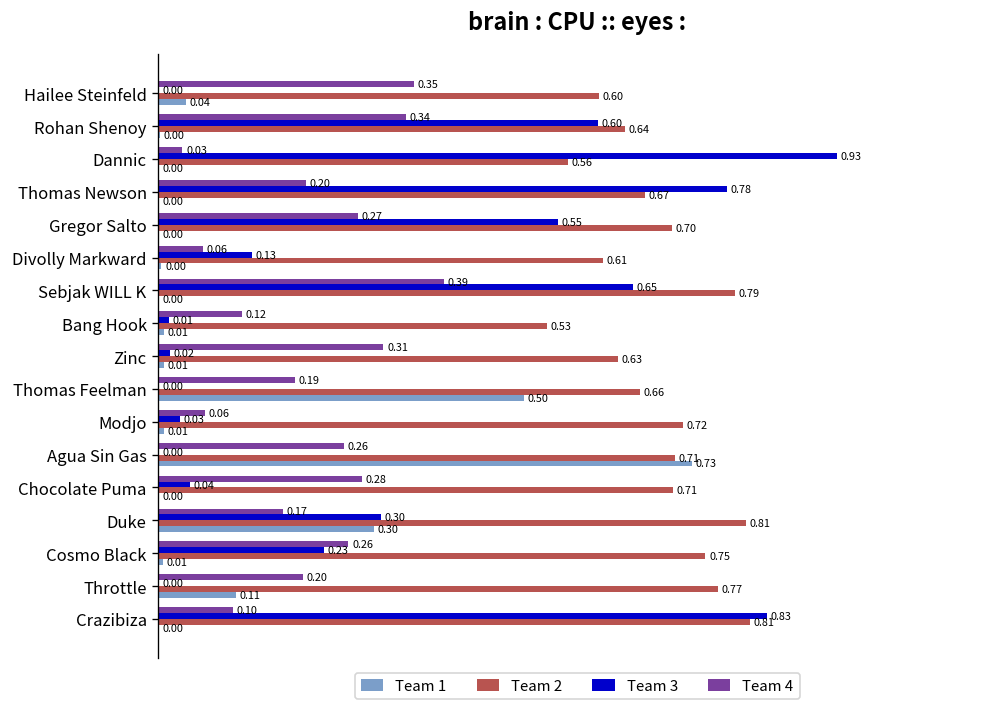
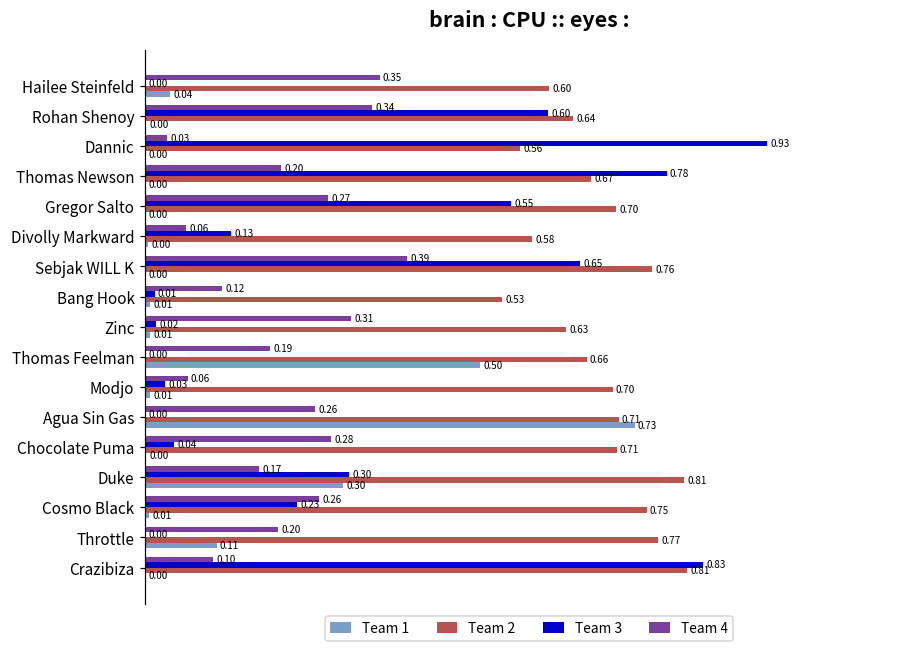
  {
    "Team 1": {
      "Hailee Steinfeld": 0.04,
      "Rohan Shenoy": 0.00,
      "Dannic": 0.00,
      "Thomas Newson": 0.00,
      "Gregor Salto": 0.00,
      "Divolly Markward": 0.00,
      "Sebjak WILL K": 0.00,
      "Bang Hook": 0.01,
      "Zinc": 0.01,
      "Thomas Feelman": 0.50,
      "Modjo": 0.01,
      "Agua Sin Gas": 0.73,
      "Chocolate Puma": 0.00,
      "Duke": 0.30,
      "Cosmo Black": 0.01,
      "Throttle": 0.11,
      "Crazibiza": 0.00
    },
    "Team 2": {
      "Hailee Steinfeld": 0.60,
      "Rohan Shenoy": 0.64,
      "Dannic": 0.56,
      "Thomas Newson": 0.67,
      "Gregor Salto": 0.70,
-     "Divolly Markward": 0.61,
-     "Sebjak WILL K": 0.79,
+     "Divolly Markward": 0.58,
+     "Sebjak WILL K": 0.76,
      "Bang Hook": 0.53,
      "Zinc": 0.63,
      "Thomas Feelman": 0.66,
-     "Modjo": 0.72,
+     "Modjo": 0.70,
      "Agua Sin Gas": 0.71,
      "Chocolate Puma": 0.71,
      "Duke": 0.81,
      "Cosmo Black": 0.75,
      "Throttle": 0.77,
      "Crazibiza": 0.81
    },
    "Team 3": {
      "Hailee Steinfeld": 0.00,
      "Rohan Shenoy": 0.60,
      "Dannic": 0.93,
      "Thomas Newson": 0.78,
      "Gregor Salto": 0.55,
      "Divolly Markward": 0.13,
      "Sebjak WILL K": 0.65,
      "Bang Hook": 0.01,
      "Zinc": 0.02,
      "Thomas Feelman": 0.00,
      "Modjo": 0.03,
      "Agua Sin Gas": 0.00,
      "Chocolate Puma": 0.04,
      "Duke": 0.30,
      "Cosmo Black": 0.23,
      "Throttle": 0.00,
      "Crazibiza": 0.83
    },
    "Team 4": {
      "Hailee Steinfeld": 0.35,
      "Rohan Shenoy": 0.34,
      "Dannic": 0.03,
      "Thomas Newson": 0.20,
      "Gregor Salto": 0.27,
      "Divolly Markward": 0.06,
      "Sebjak WILL K": 0.39,
      "Bang Hook": 0.12,
      "Zinc": 0.31,
      "Thomas Feelman": 0.19,
      "Modjo": 0.06,
      "Agua Sin Gas": 0.26,
      "Chocolate Puma": 0.28,
      "Duke": 0.17,
      "Cosmo Black": 0.26,
      "Throttle": 0.20,
      "Crazibiza": 0.10
    }
  }
